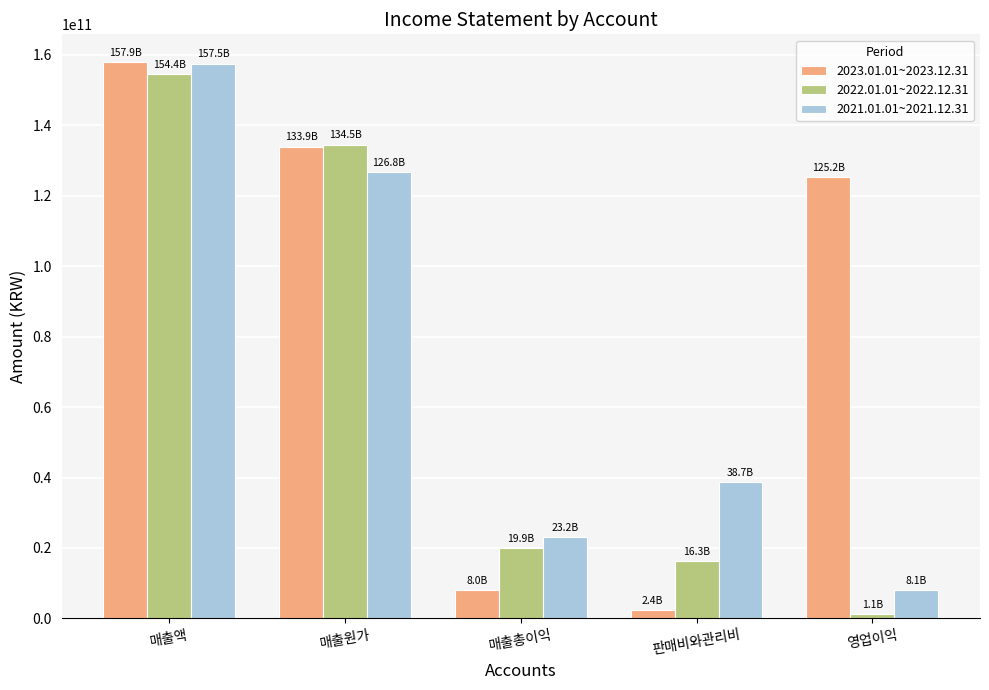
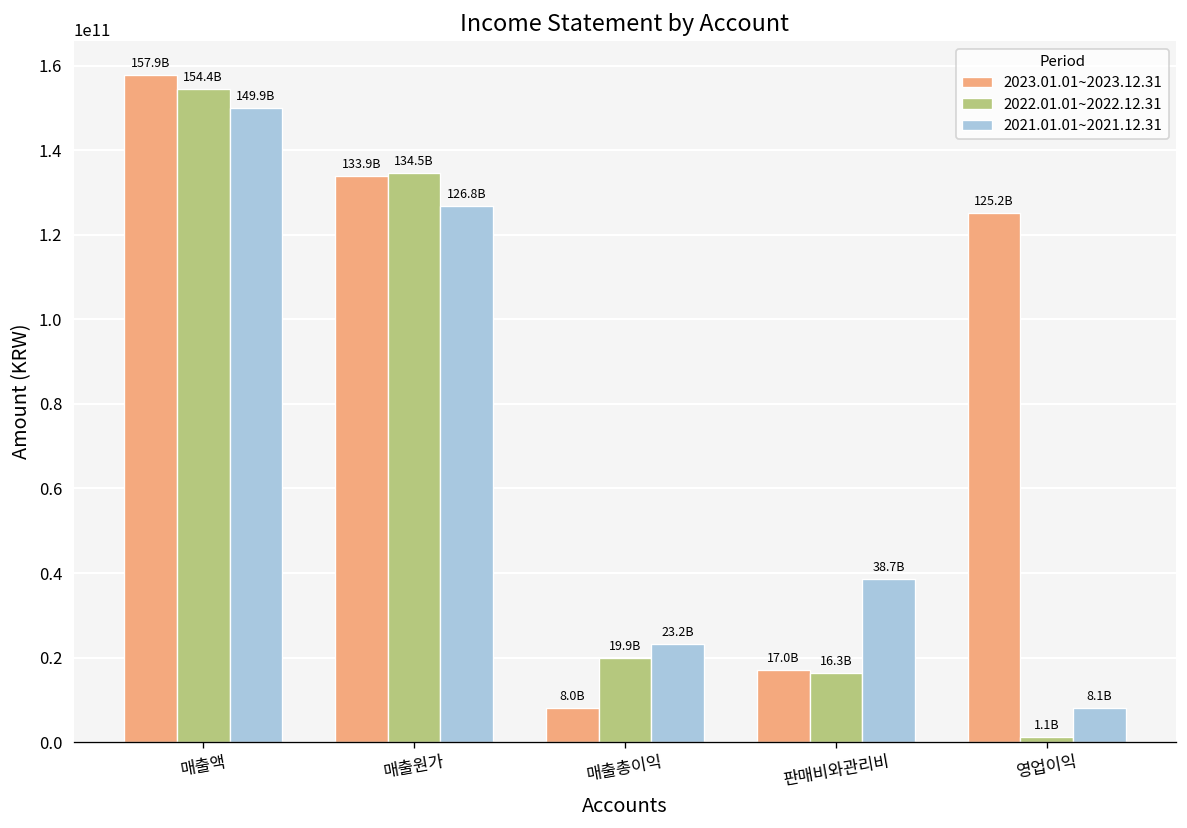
  {
    "2023.01.01~2023.12.31": {
      "매출액": "157.9B",
      "매출원가": "133.9B",
      "매출총이익": "8.0B",
-     "판매비와관리비": "2.4B",
+     "판매비와관리비": "17.0B",
      "영업이익": "125.2B"
    },
    "2022.01.01~2022.12.31": {
      "매출액": "154.4B",
      "매출원가": "134.5B",
      "매출총이익": "19.9B",
      "판매비와관리비": "16.3B",
      "영업이익": "1.1B"
    },
    "2021.01.01~2021.12.31": {
-     "매출액": "157.5B",
+     "매출액": "149.9B",
      "매출원가": "126.8B",
      "매출총이익": "23.2B",
      "판매비와관리비": "38.7B",
      "영업이익": "8.1B"
    }
  }
